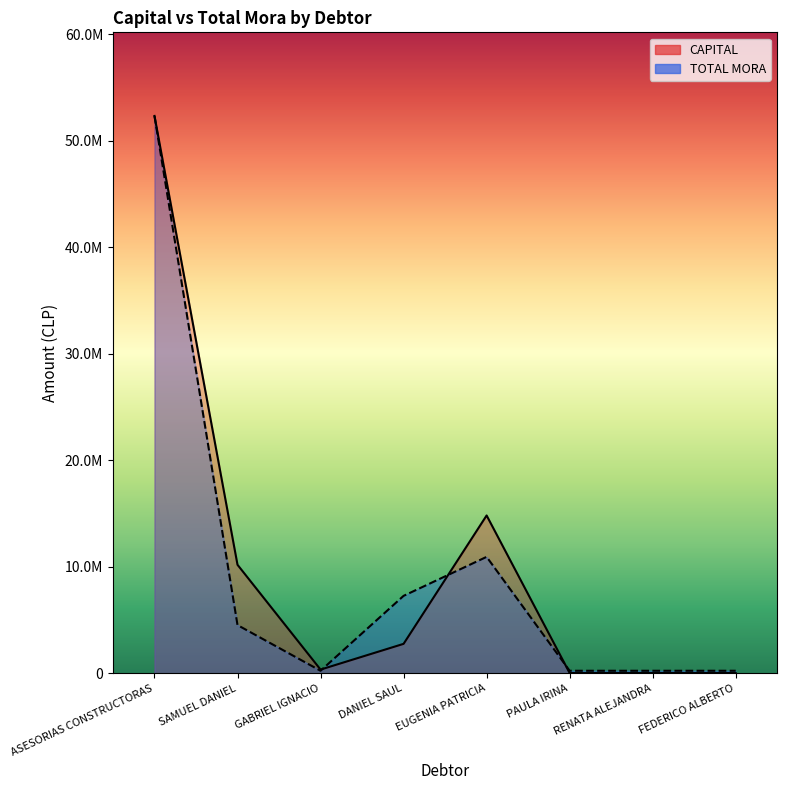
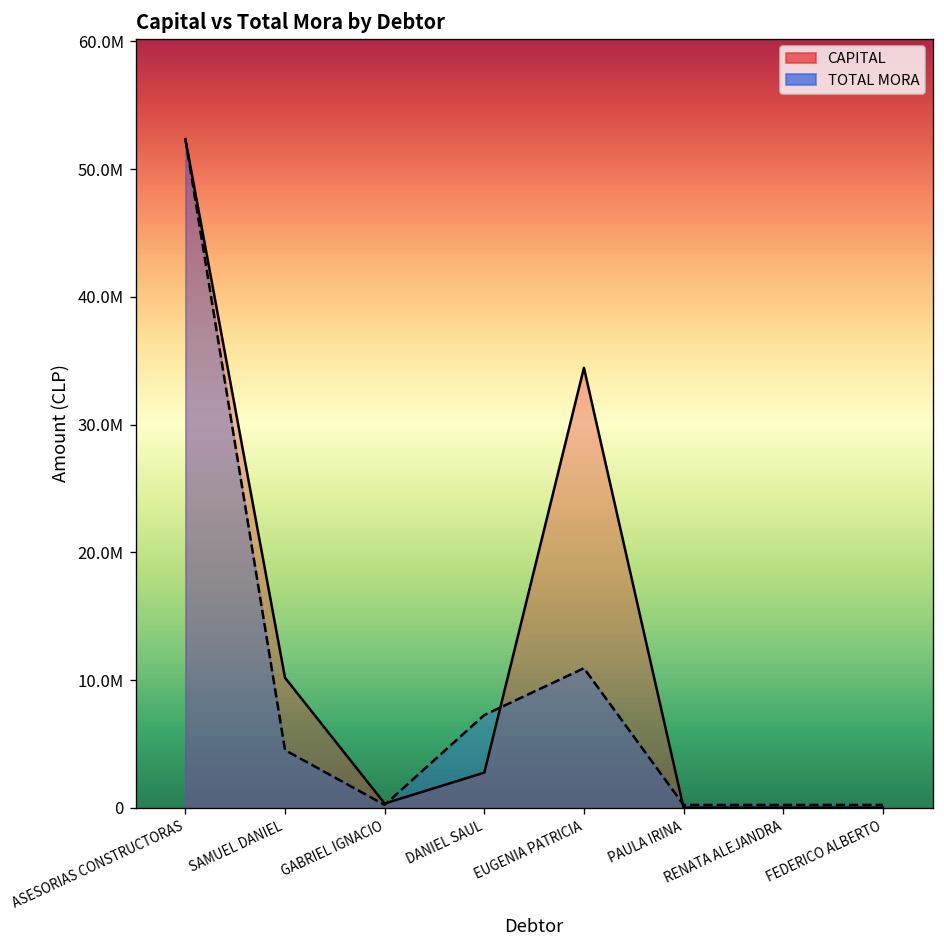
  {
    "CAPITAL": {
      "SAMUEL DANIEL": 10200000,
      "DANIEL SAUL": 2800000,
-     "EUGENIA PATRICIA": 14800000
+     "EUGENIA PATRICIA": 34400000
    },
    "TOTAL MORA": {
      "SAMUEL DANIEL": 4500000,
      "DANIEL SAUL": 7300000,
      "EUGENIA PATRICIA": 10900000
    }
  }
